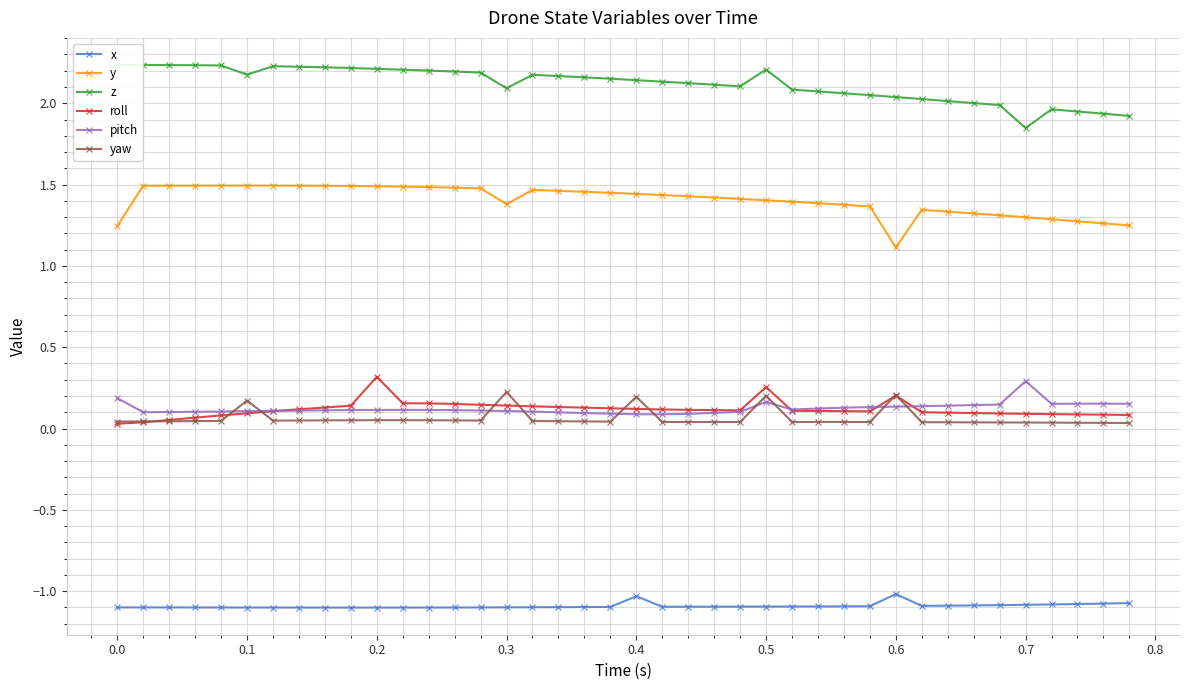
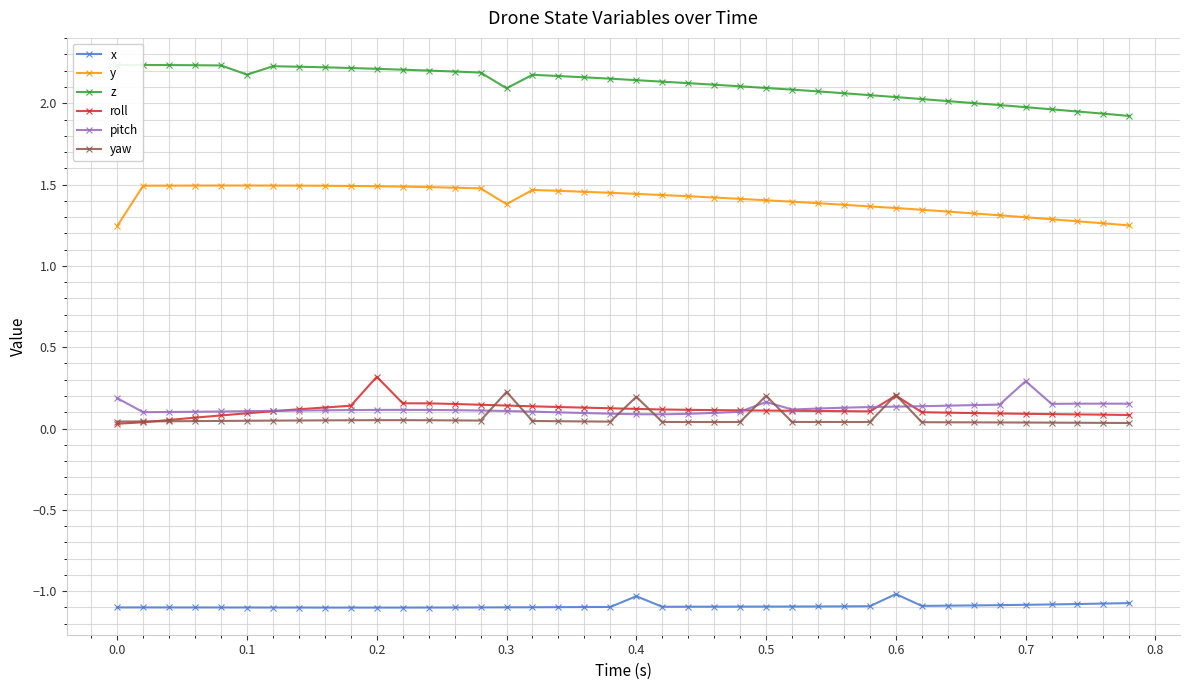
  {
    "x": {
      "0.0": -1.10,
      "0.1": -1.10,
      "0.2": -1.10,
      "0.3": -1.10,
      "0.4": -1.03,
      "0.5": -1.09,
      "0.6": -1.02,
      "0.7": -1.08
    },
    "y": {
      "0.0": 1.25,
      "0.1": 1.49,
      "0.2": 1.49,
      "0.3": 1.38,
      "0.4": 1.44,
      "0.5": 1.40,
-     "0.6": 1.11,
+     "0.6": 1.36,
      "0.7": 1.30
    },
    "z": {
      "0.1": 2.18,
      "0.2": 2.21,
      "0.3": 2.09,
      "0.4": 2.14,
-     "0.5": 2.21,
+     "0.5": 2.09,
      "0.6": 2.04,
-     "0.7": 1.85
+     "0.7": 1.98
    },
    "roll": {
      "0.2": 0.32,
      "0.3": 0.14,
      "0.4": 0.12,
-     "0.5": 0.26,
+     "0.5": 0.11,
      "0.7": 0.09
    },
    "pitch": {
      "0.0": 0.19,
      "0.2": 0.11,
      "0.3": 0.11,
      "0.4": 0.09,
      "0.5": 0.16,
      "0.6": 0.13,
      "0.7": 0.29
    },
    "yaw": {
-     "0.1": 0.17,
+     "0.1": 0.05,
      "0.2": 0.05,
      "0.3": 0.23,
      "0.4": 0.20,
      "0.5": 0.20,
      "0.7": 0.04
    }
  }
